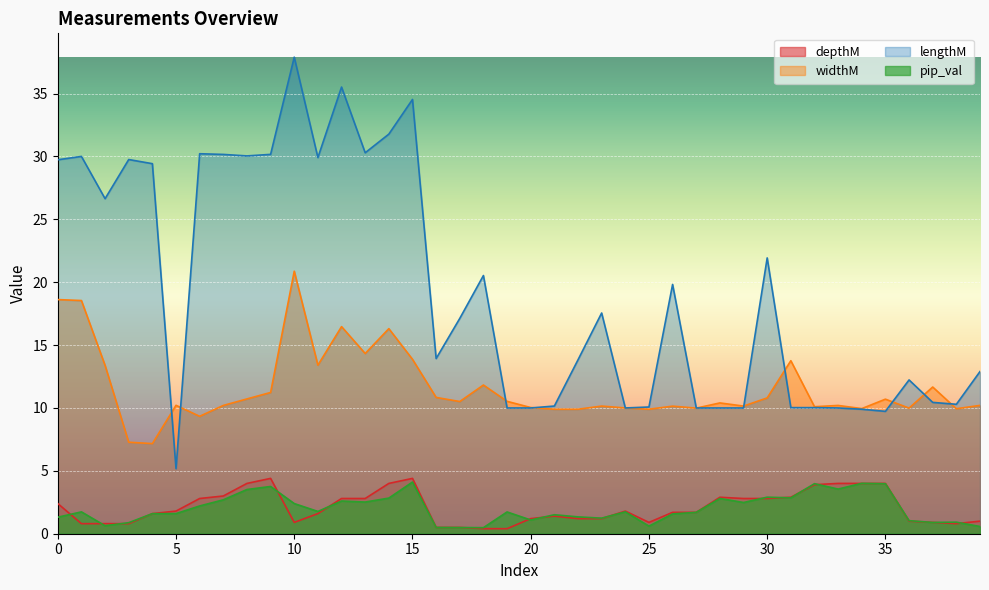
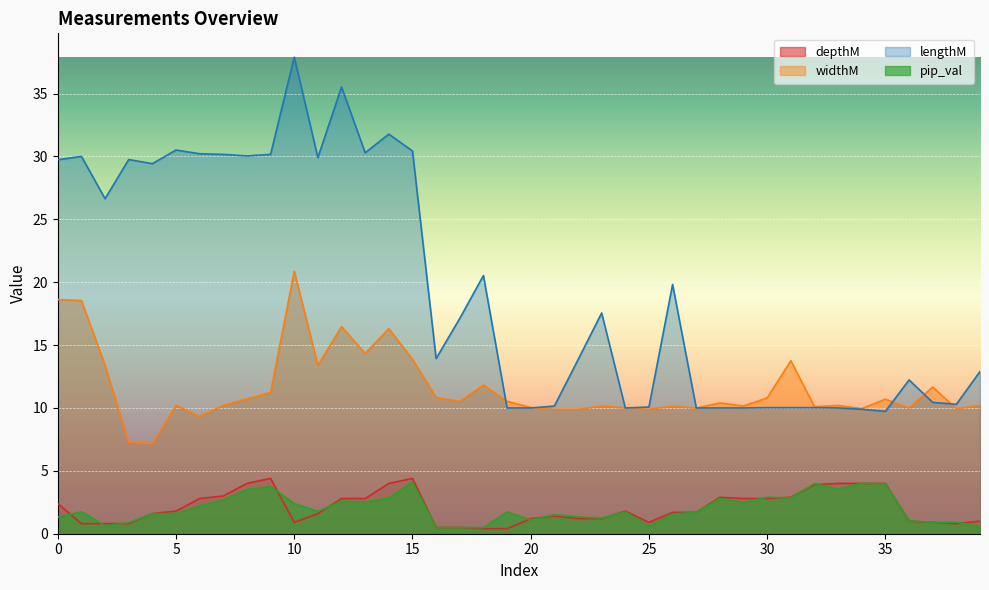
  {
    "depthM": {
      "0": 2.4,
      "10": 0.9,
      "15": 4.4,
      "25": 0.9
    },
    "widthM": {
      "0": 18.6,
      "5": 10.2,
      "10": 20.9,
      "15": 13.9,
      "30": 10.8,
      "35": 10.7
    },
    "lengthM": {
      "0": 29.7,
-     "5": 5.2,
+     "5": 30.5,
      "10": 37.9,
-     "15": 34.5,
-     "30": 21.9,
+     "15": 30.4,
+     "30": 10.0,
      "35": 9.7
    },
    "pip_val": {
      "0": 1.3,
      "10": 2.4,
      "15": 4.1,
      "25": 0.6
    }
  }
